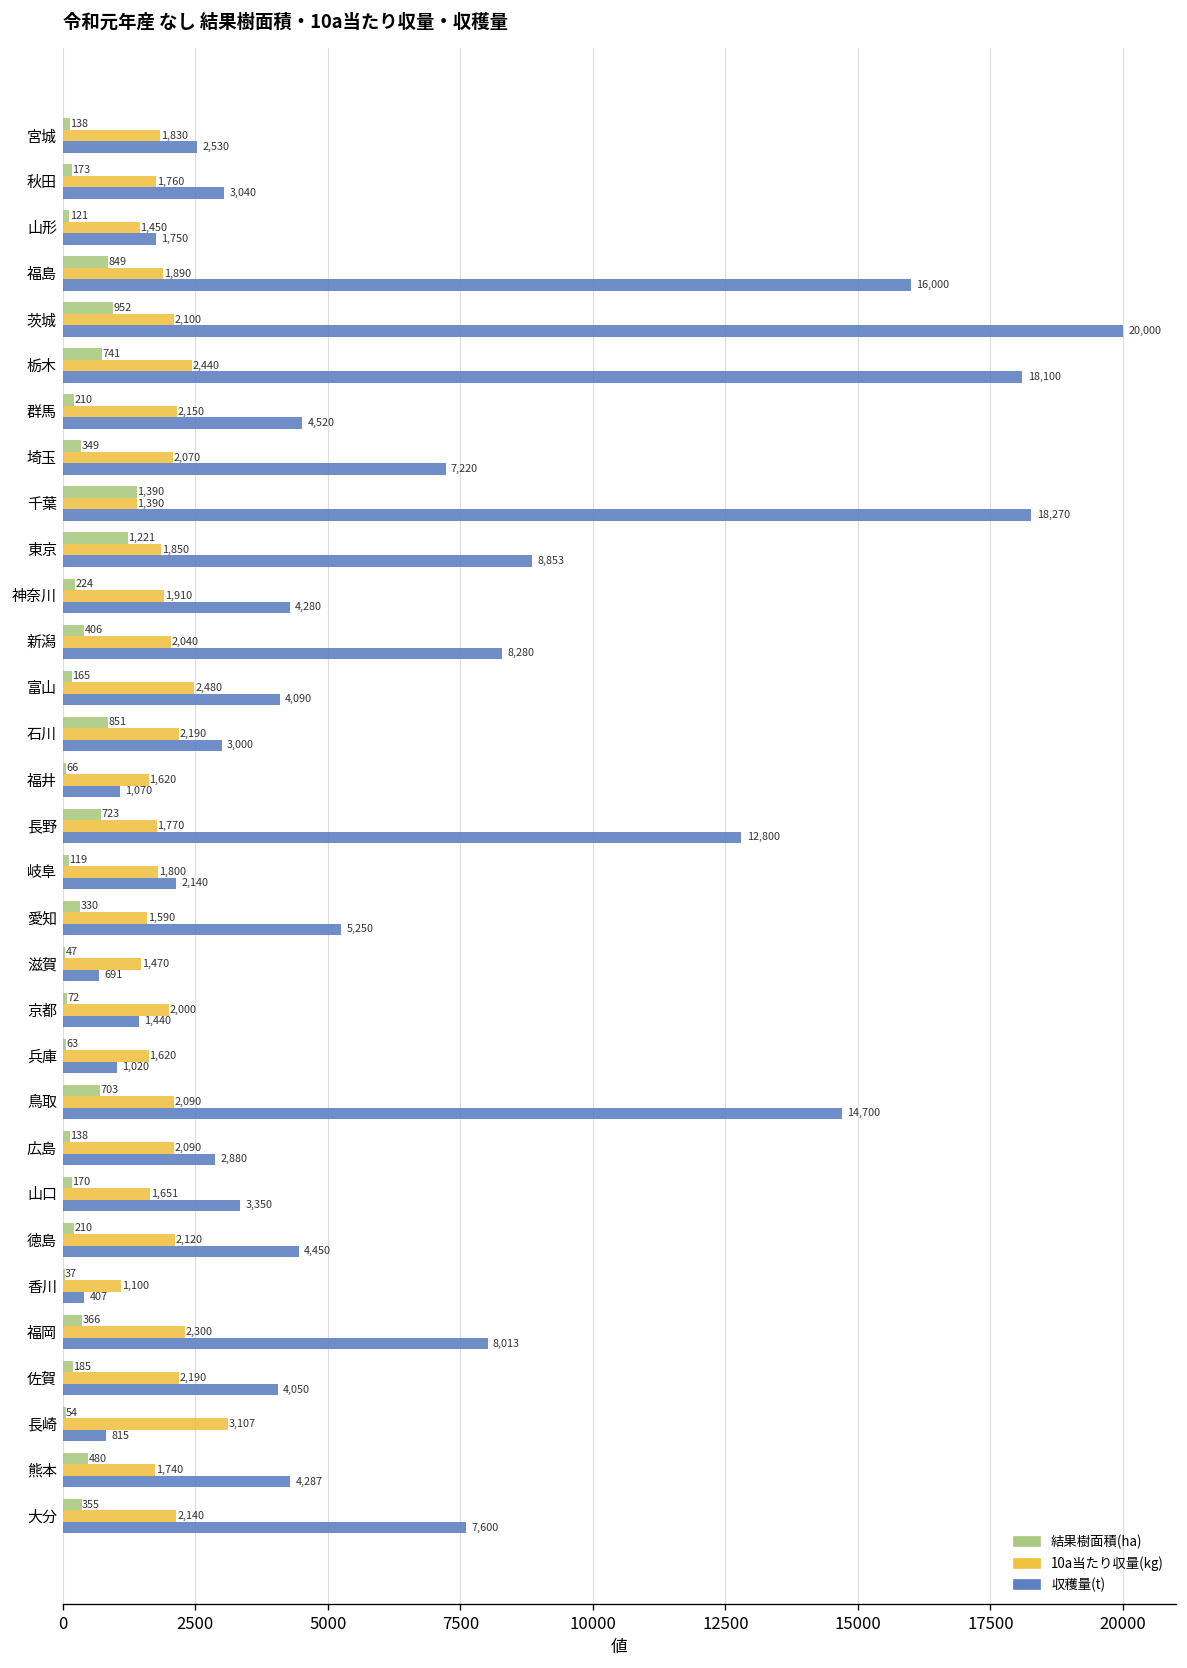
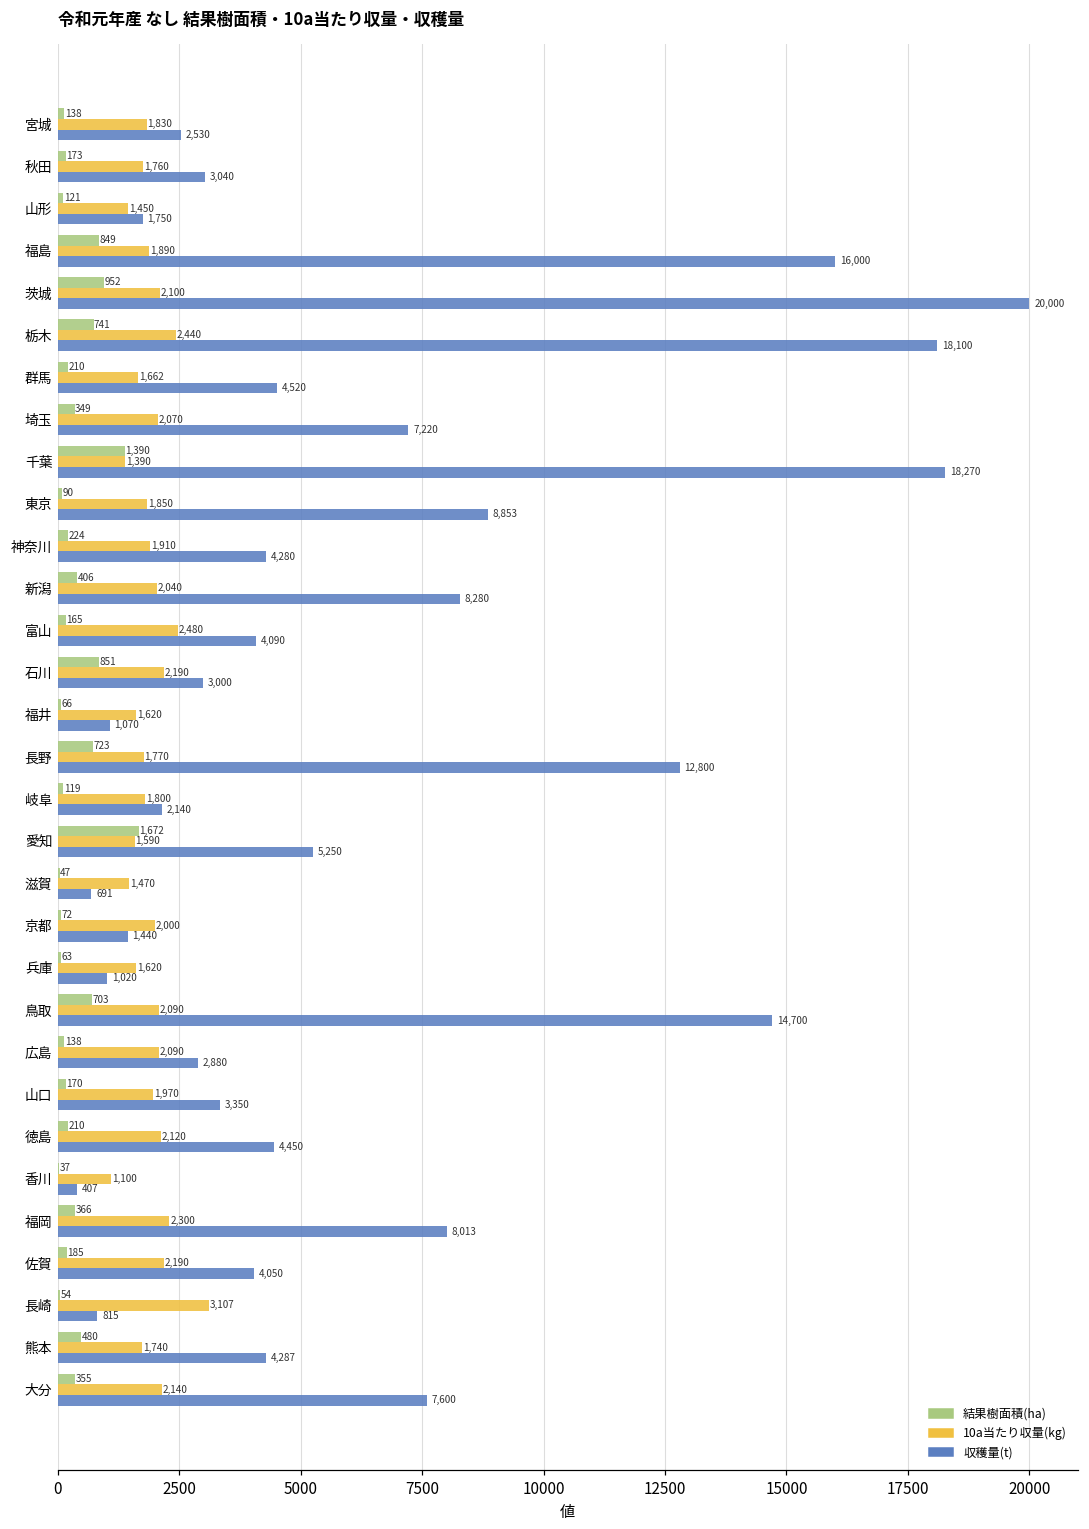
  {
    "結果樹面積(ha)": {
      "宮城": "138",
      "秋田": "173",
      "山形": "121",
      "福島": "849",
      "茨城": "952",
      "栃木": "741",
      "群馬": "210",
      "埼玉": "349",
      "千葉": "1,390",
-     "東京": "1,221",
+     "東京": "90",
      "神奈川": "224",
      "新潟": "406",
      "富山": "165",
      "石川": "851",
      "福井": "66",
      "長野": "723",
      "岐阜": "119",
-     "愛知": "330",
+     "愛知": "1,672",
      "滋賀": "47",
      "京都": "72",
      "兵庫": "63",
      "鳥取": "703",
      "広島": "138",
      "山口": "170",
      "徳島": "210",
      "香川": "37",
      "福岡": "366",
      "佐賀": "185",
      "長崎": "54",
      "熊本": "480",
      "大分": "355"
    },
    "10a当たり収量(kg)": {
      "宮城": "1,830",
      "秋田": "1,760",
      "山形": "1,450",
      "福島": "1,890",
      "茨城": "2,100",
      "栃木": "2,440",
-     "群馬": "2,150",
+     "群馬": "1,662",
      "埼玉": "2,070",
      "千葉": "1,390",
      "東京": "1,850",
      "神奈川": "1,910",
      "新潟": "2,040",
      "富山": "2,480",
      "石川": "2,190",
      "福井": "1,620",
      "長野": "1,770",
      "岐阜": "1,800",
      "愛知": "1,590",
      "滋賀": "1,470",
      "京都": "2,000",
      "兵庫": "1,620",
      "鳥取": "2,090",
      "広島": "2,090",
-     "山口": "1,651",
+     "山口": "1,970",
      "徳島": "2,120",
      "香川": "1,100",
      "福岡": "2,300",
      "佐賀": "2,190",
      "長崎": "3,107",
      "熊本": "1,740",
      "大分": "2,140"
    },
    "収穫量(t)": {
      "宮城": "2,530",
      "秋田": "3,040",
      "山形": "1,750",
      "福島": "16,000",
      "茨城": "20,000",
      "栃木": "18,100",
      "群馬": "4,520",
      "埼玉": "7,220",
      "千葉": "18,270",
      "東京": "8,853",
      "神奈川": "4,280",
      "新潟": "8,280",
      "富山": "4,090",
      "石川": "3,000",
      "福井": "1,070",
      "長野": "12,800",
      "岐阜": "2,140",
      "愛知": "5,250",
      "滋賀": "691",
      "京都": "1,440",
      "兵庫": "1,020",
      "鳥取": "14,700",
      "広島": "2,880",
      "山口": "3,350",
      "徳島": "4,450",
      "香川": "407",
      "福岡": "8,013",
      "佐賀": "4,050",
      "長崎": "815",
      "熊本": "4,287",
      "大分": "7,600"
    }
  }
